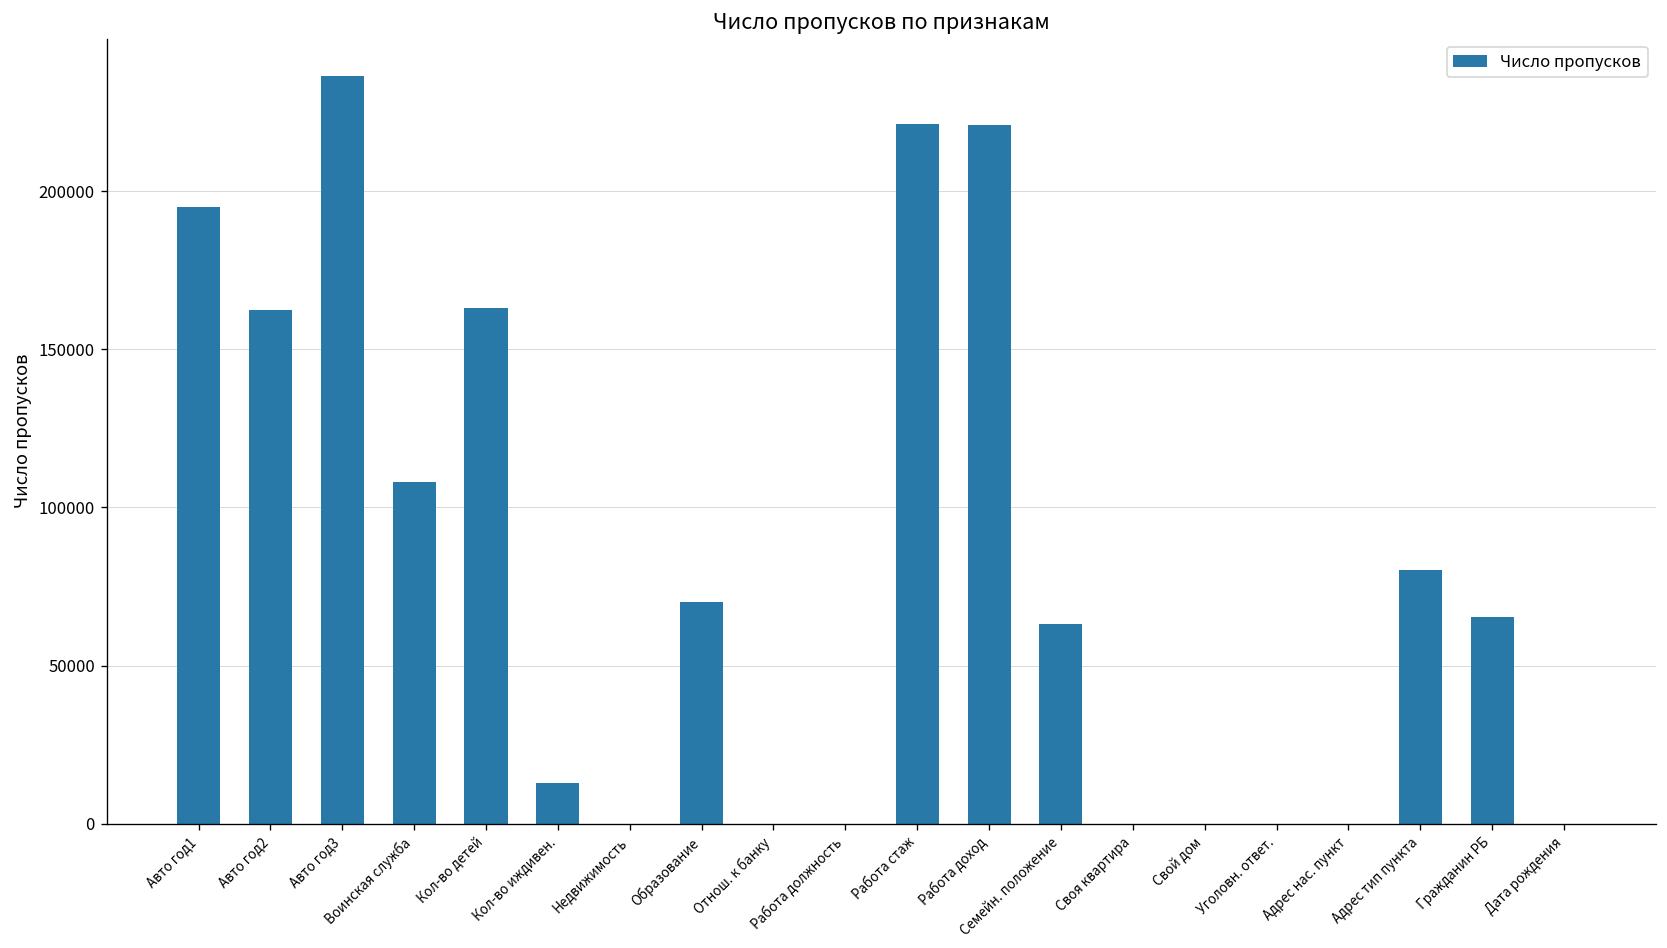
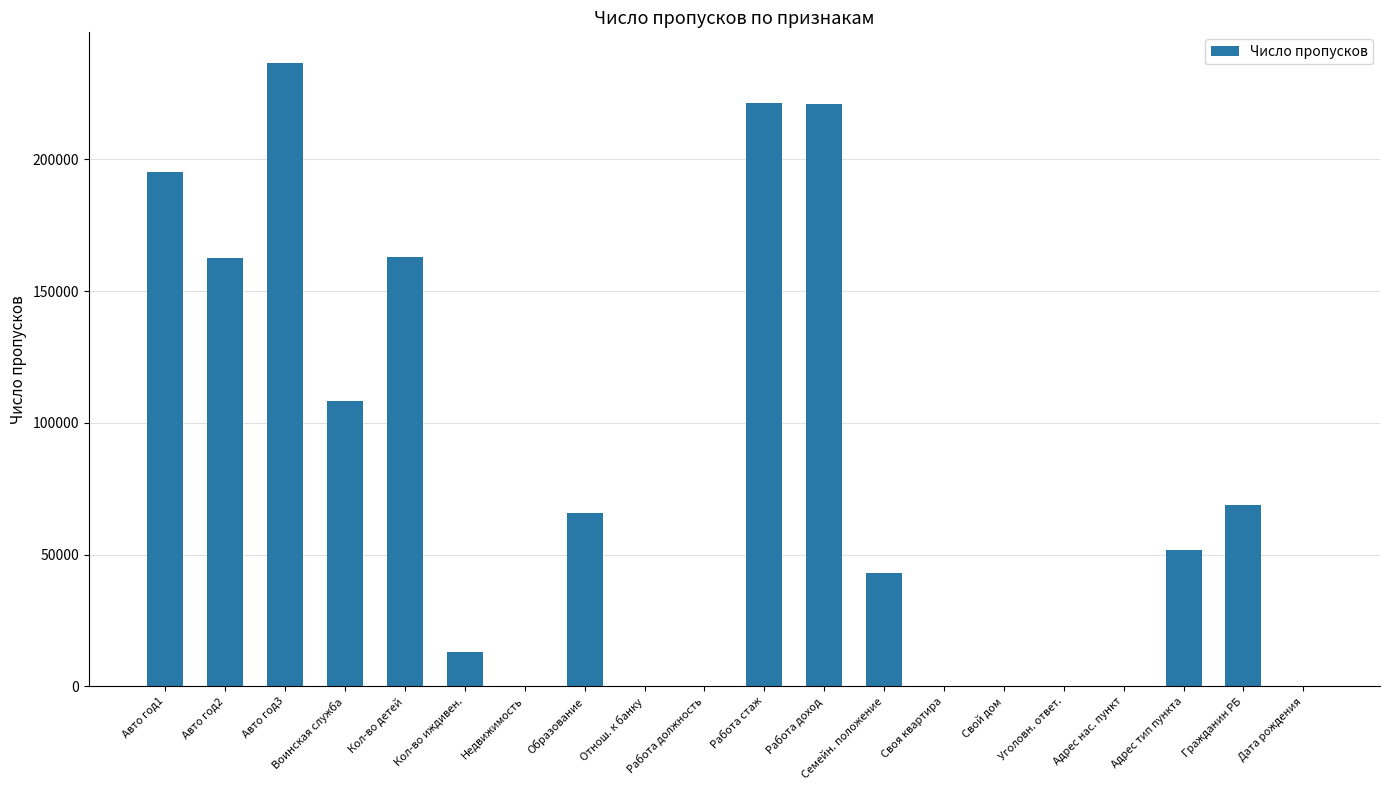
  {
    "Авто год1": 195000,
    "Авто год2": 163000,
    "Авто год3": 236000,
    "Воинская служба": 108000,
    "Кол-во детей": 163000,
    "Кол-во иждивен.": 13000,
    "Недвижимость": 0,
-   "Образование": 70000,
+   "Образование": 66000,
    "Отнош. к банку": 0,
    "Работа должность": 0,
    "Работа стаж": 221000,
    "Работа доход": 221000,
-   "Семейн. положение": 63000,
+   "Семейн. положение": 43000,
    "Своя квартира": 0,
    "Свой дом": 0,
    "Уголовн. ответ.": 0,
    "Адрес нас. пункт": 0,
-   "Адрес тип пункта": 80000,
-   "Гражданин РБ": 65000,
+   "Адрес тип пункта": 52000,
+   "Гражданин РБ": 69000,
    "Дата рождения": 0
  }
